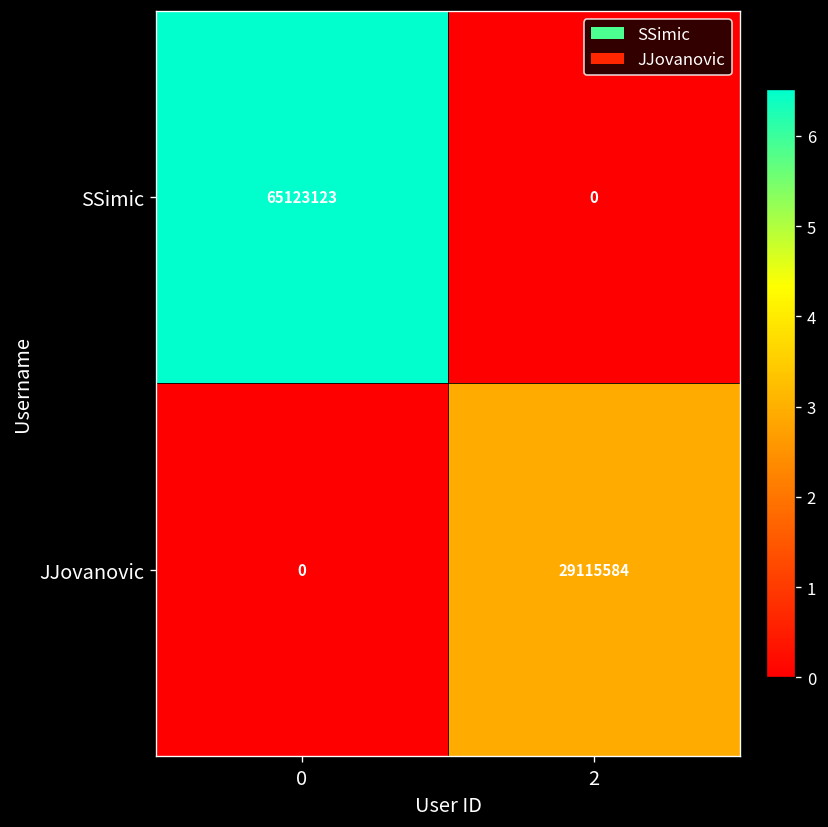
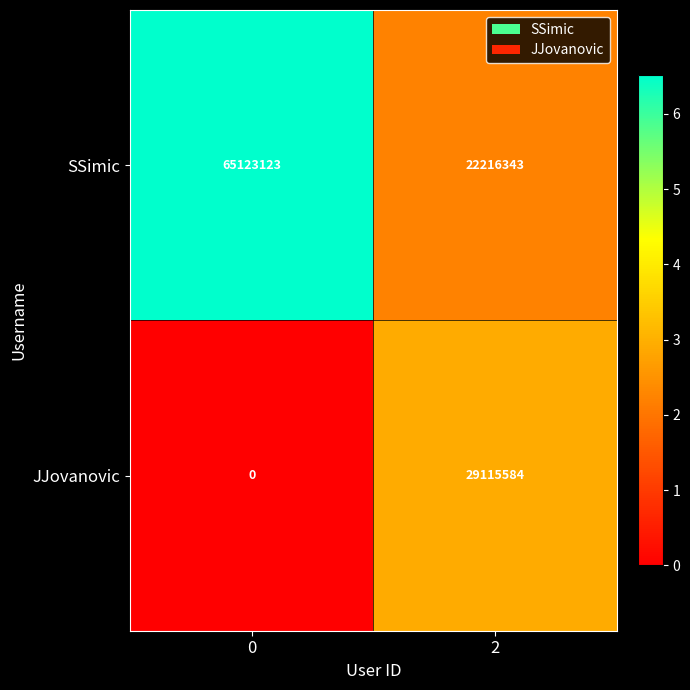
  {
    "SSimic": {
      "0": 65123123,
-     "2": 0
+     "2": 22216343
    },
    "JJovanovic": {
      "0": 0,
      "2": 29115584
    }
  }
